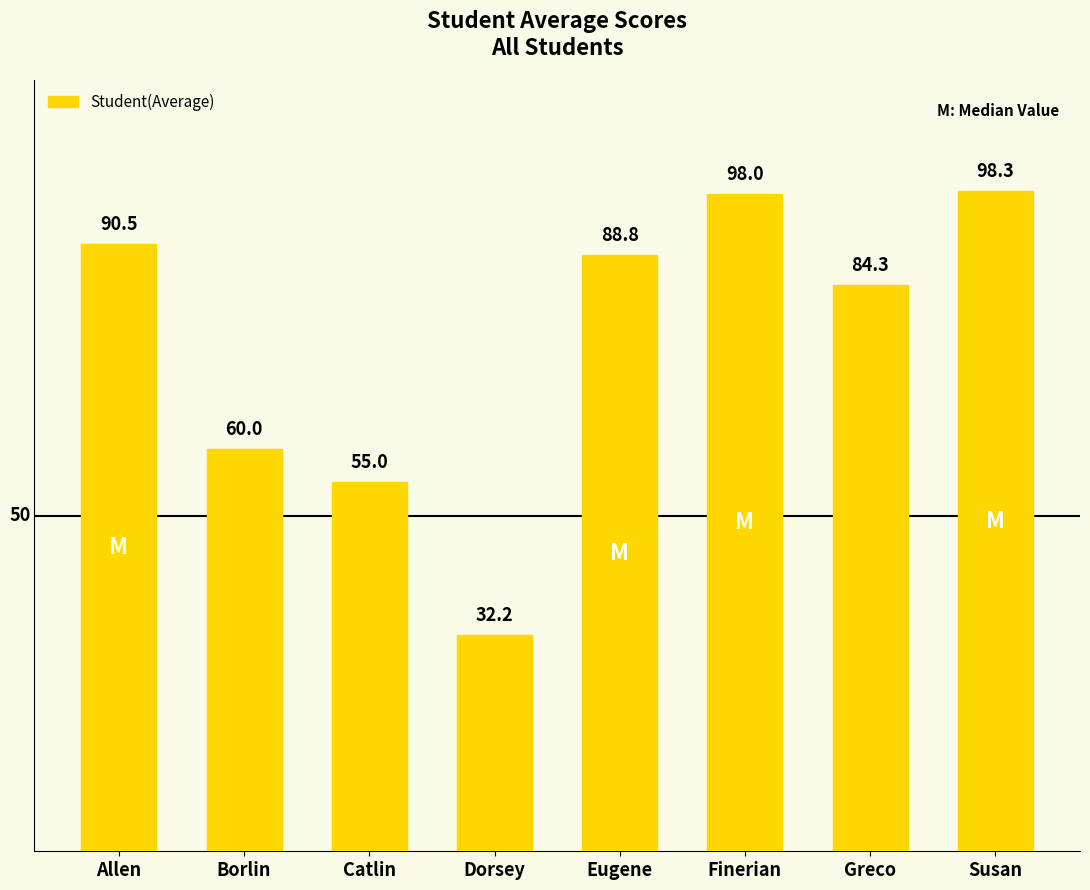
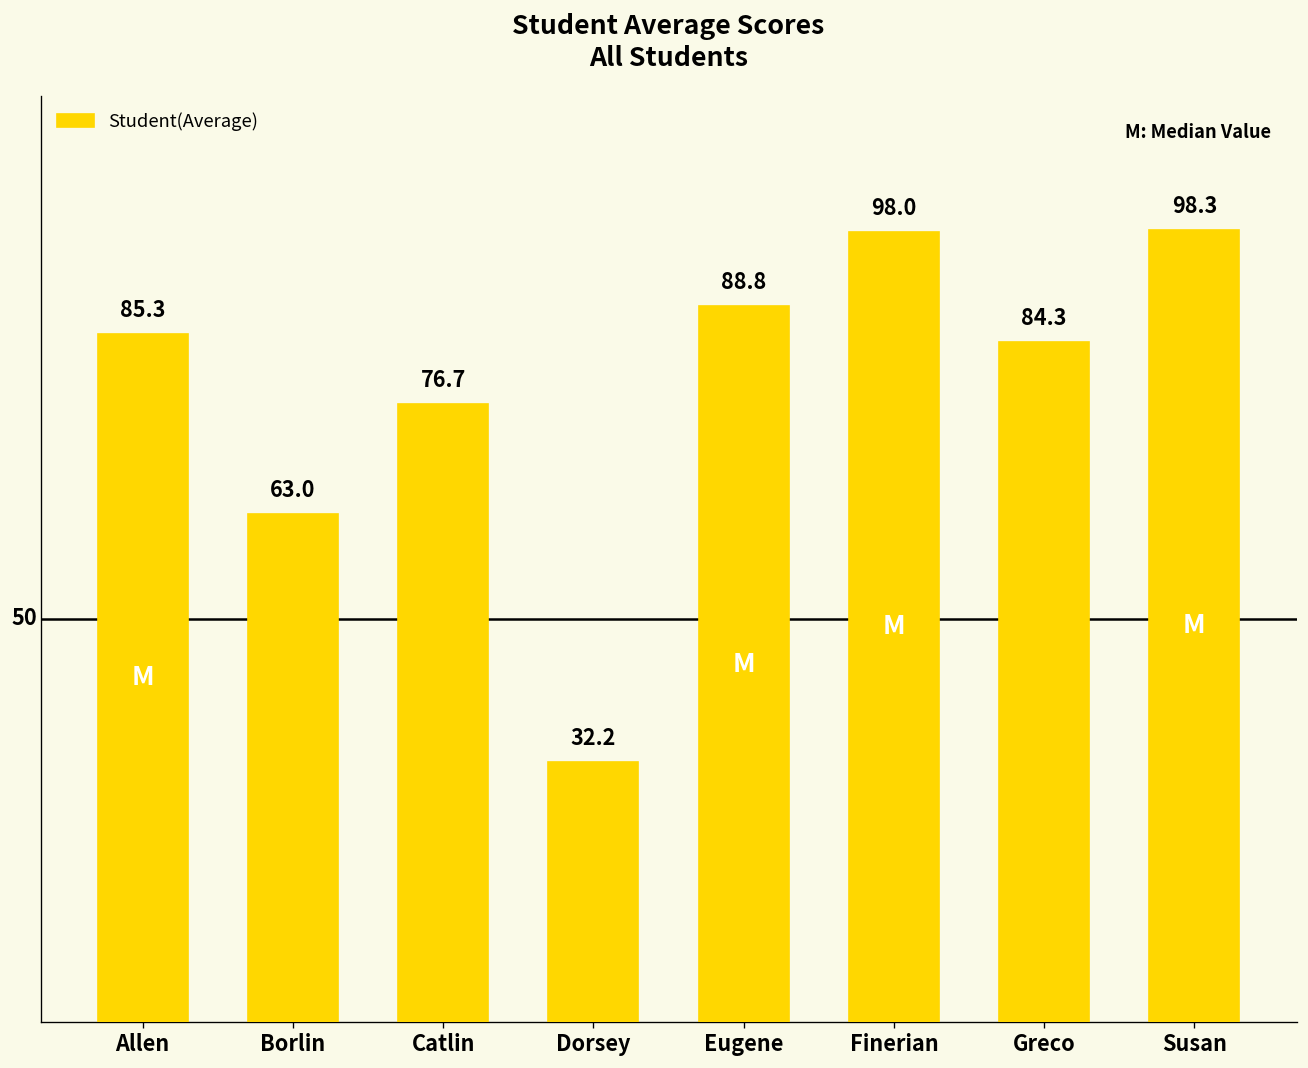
  {
-   "Allen": 90.5,
-   "Borlin": 60.0,
-   "Catlin": 55.0,
+   "Allen": 85.3,
+   "Borlin": 63.0,
+   "Catlin": 76.7,
    "Dorsey": 32.2,
    "Eugene": 88.8,
    "Finerian": 98.0,
    "Greco": 84.3,
    "Susan": 98.3
  }
